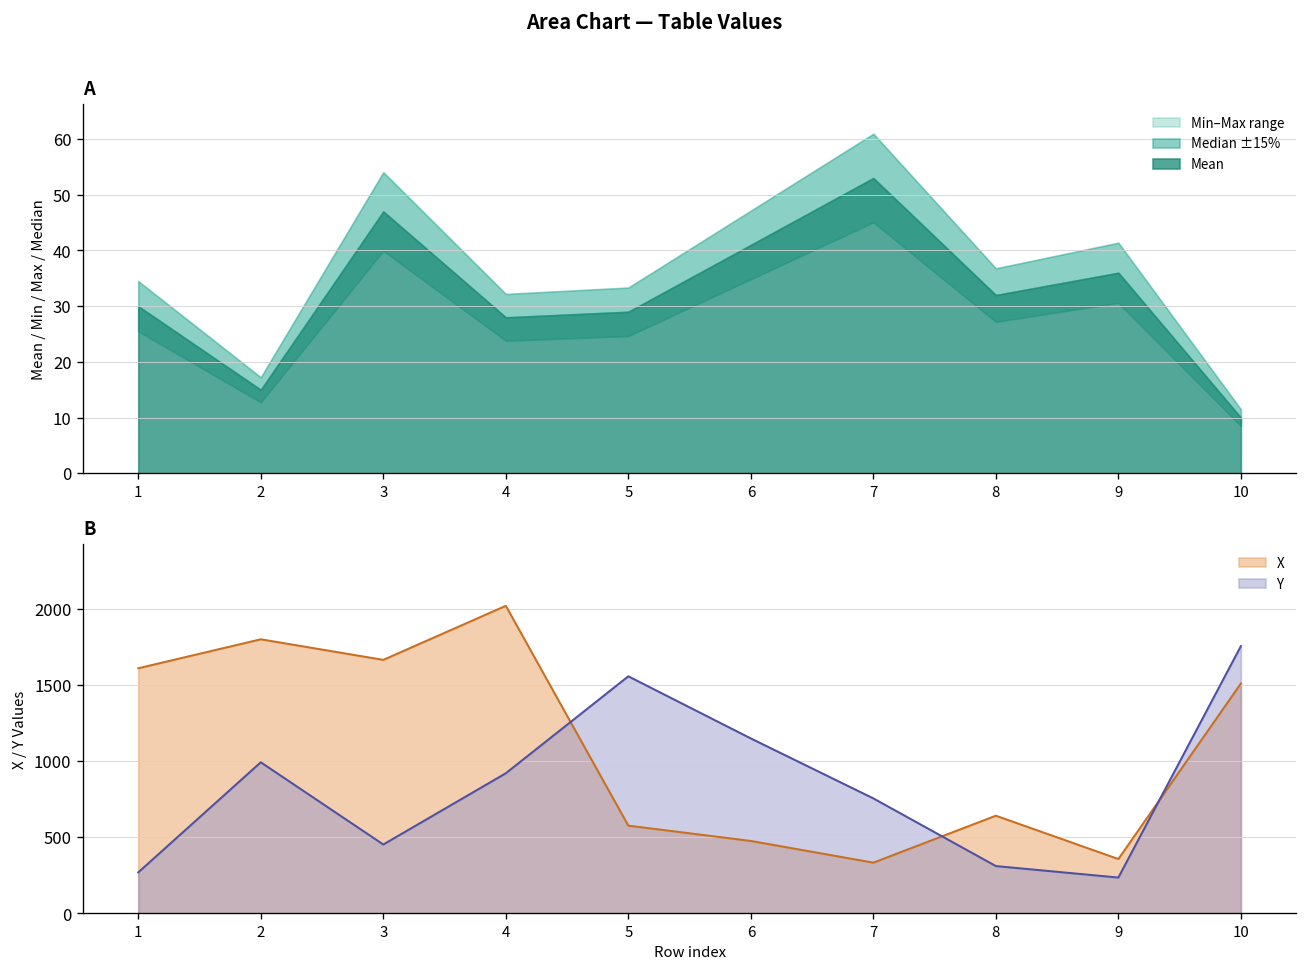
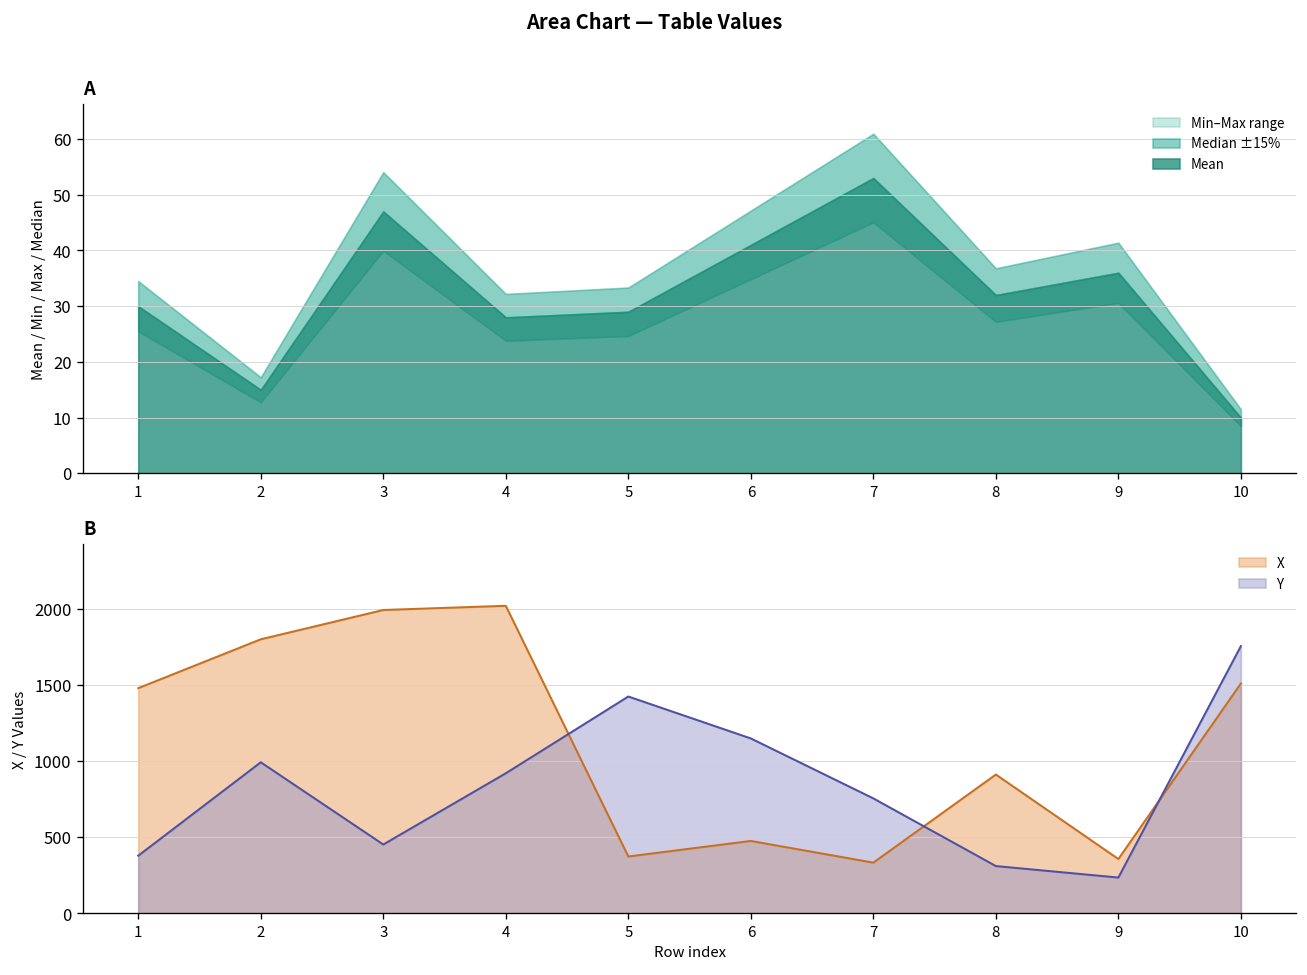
  {
    "B": {
      "X": {
-       "1": 1610,
+       "1": 1480,
        "2": 1800,
-       "3": 1670,
+       "3": 1990,
        "4": 2020,
-       "5": 580,
+       "5": 370,
        "6": 480,
        "7": 330,
-       "8": 640,
+       "8": 910,
        "9": 360,
        "10": 1510
      },
      "Y": {
-       "1": 270,
+       "1": 380,
        "2": 990,
        "3": 450,
        "4": 920,
-       "5": 1560,
+       "5": 1430,
        "6": 1150,
        "7": 760,
        "8": 310,
        "9": 240,
        "10": 1760
      }
    }
  }
